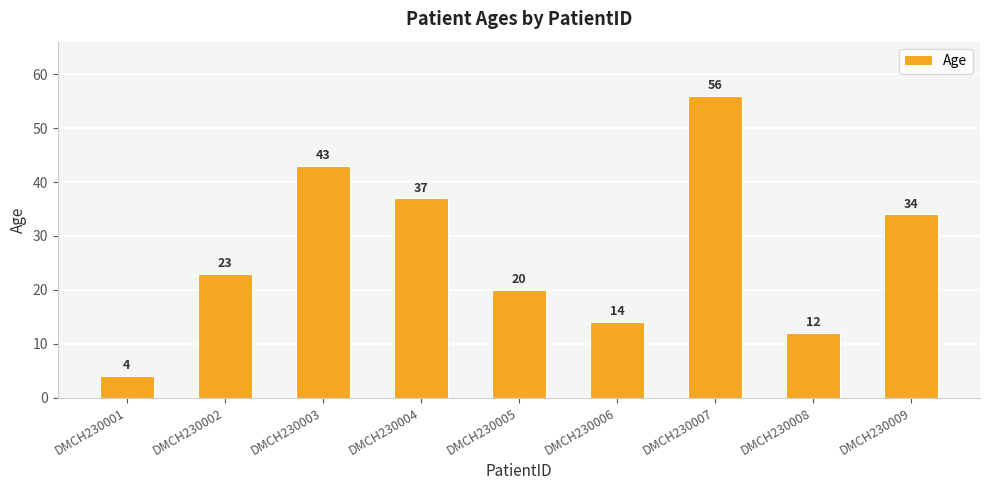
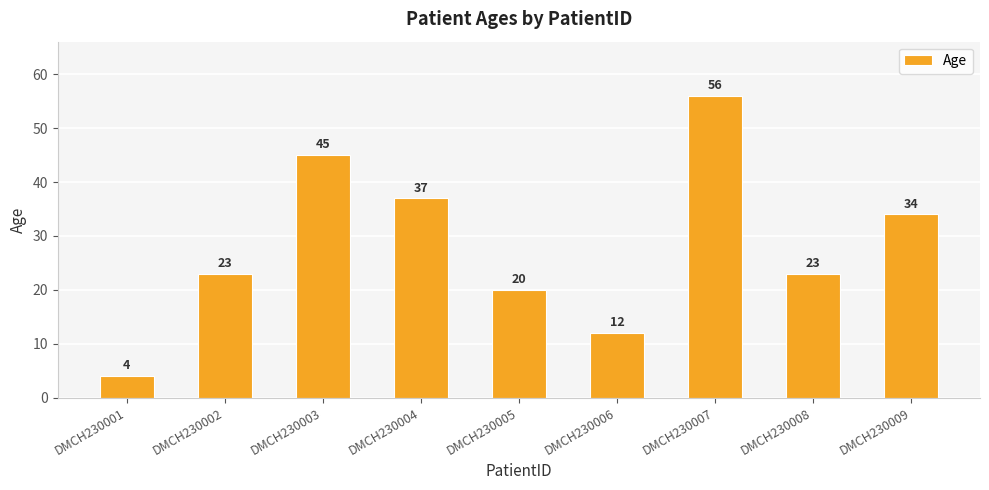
  {
    "DMCH230001": 4,
    "DMCH230002": 23,
-   "DMCH230003": 43,
+   "DMCH230003": 45,
    "DMCH230004": 37,
    "DMCH230005": 20,
-   "DMCH230006": 14,
+   "DMCH230006": 12,
    "DMCH230007": 56,
-   "DMCH230008": 12,
+   "DMCH230008": 23,
    "DMCH230009": 34
  }
